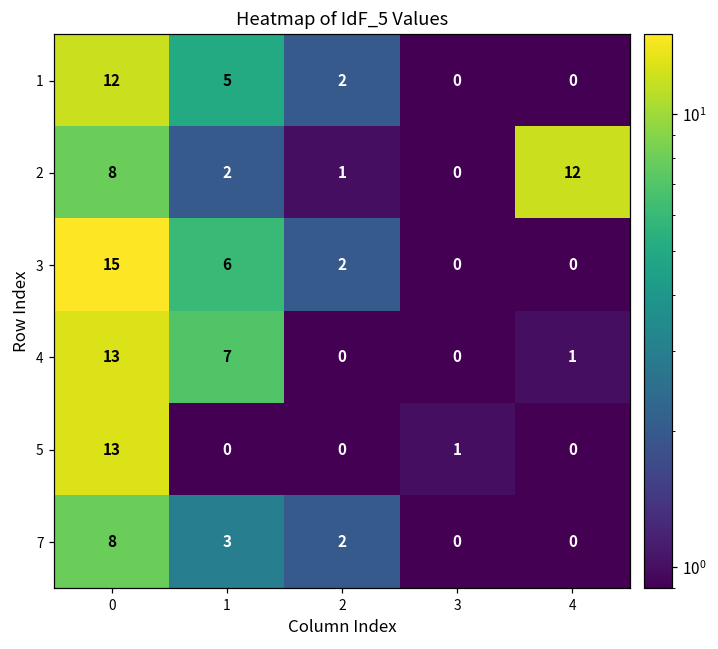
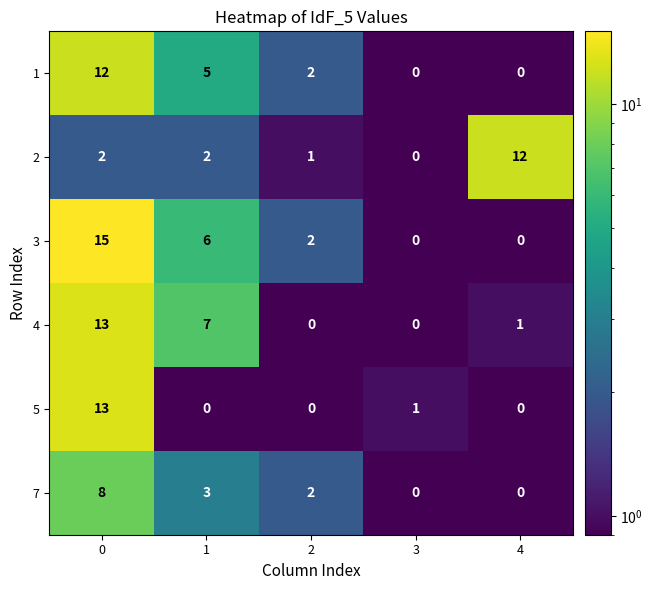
  {
    "1": {
      "0": 12,
      "1": 5,
      "2": 2,
      "3": 0,
      "4": 0
    },
    "2": {
-     "0": 8,
+     "0": 2,
      "1": 2,
      "2": 1,
      "3": 0,
      "4": 12
    },
    "3": {
      "0": 15,
      "1": 6,
      "2": 2,
      "3": 0,
      "4": 0
    },
    "4": {
      "0": 13,
      "1": 7,
      "2": 0,
      "3": 0,
      "4": 1
    },
    "5": {
      "0": 13,
      "1": 0,
      "2": 0,
      "3": 1,
      "4": 0
    },
    "7": {
      "0": 8,
      "1": 3,
      "2": 2,
      "3": 0,
      "4": 0
    }
  }
